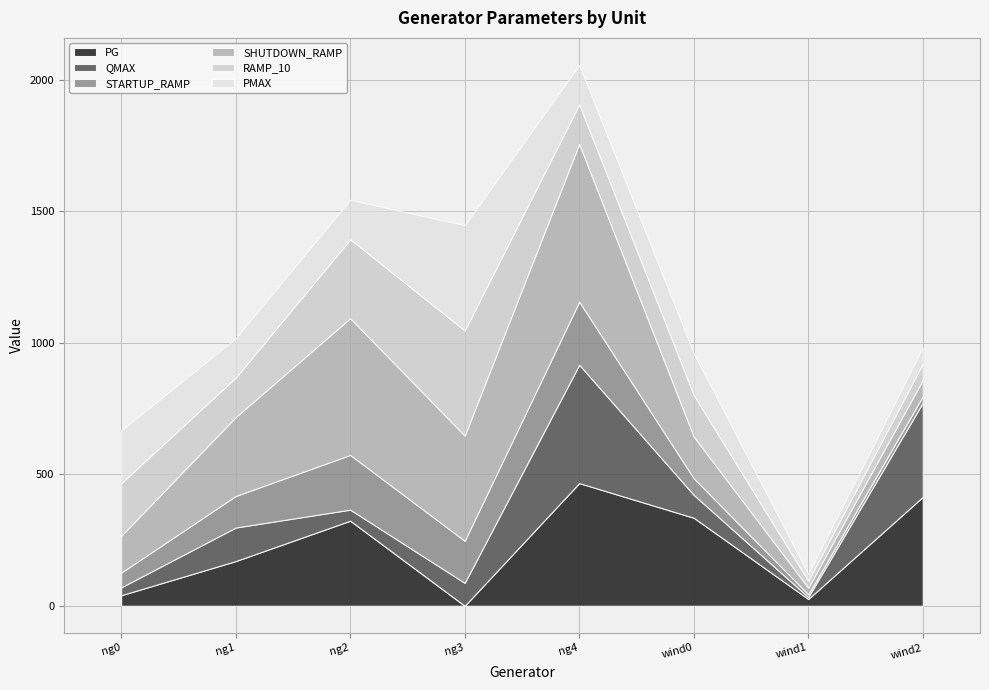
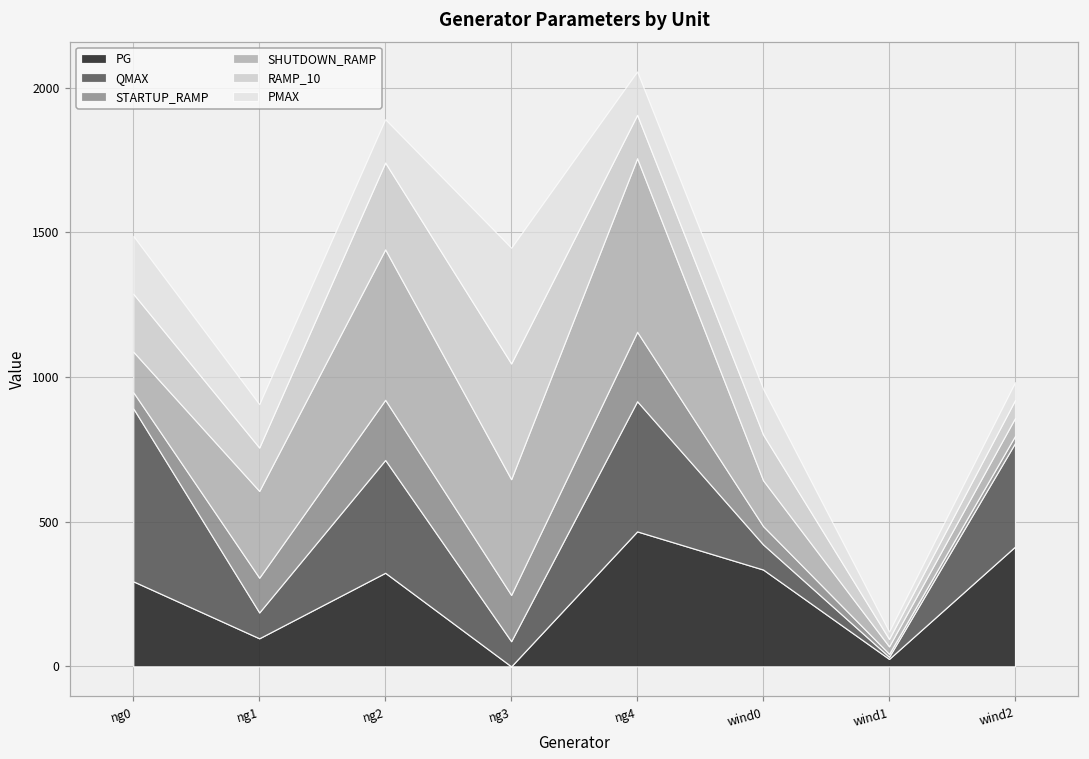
  {
    "PG": {
-     "ng0": 40,
-     "ng1": 170,
+     "ng0": 290,
+     "ng1": 100,
      "ng2": 320,
      "ng3": 0,
      "ng4": 470,
      "wind0": 330,
      "wind2": 410
    },
    "QMAX": {
-     "ng0": 30,
-     "ng1": 130,
-     "ng2": 40,
+     "ng0": 600,
+     "ng1": 90,
+     "ng2": 390,
      "ng3": 90,
      "ng4": 450,
      "wind0": 90,
      "wind2": 360
    }
  }
